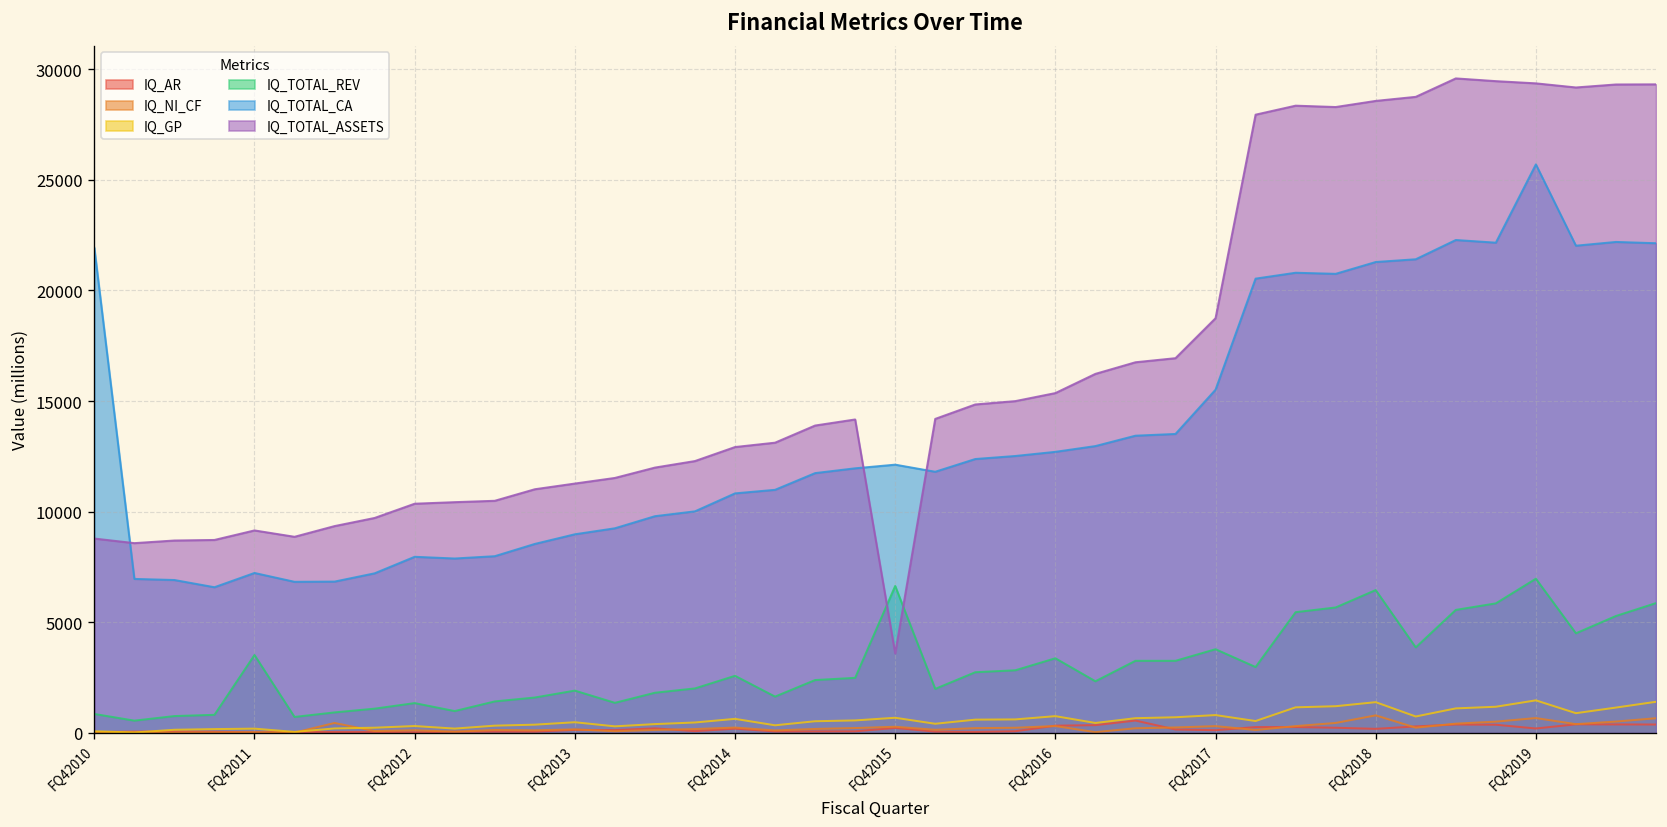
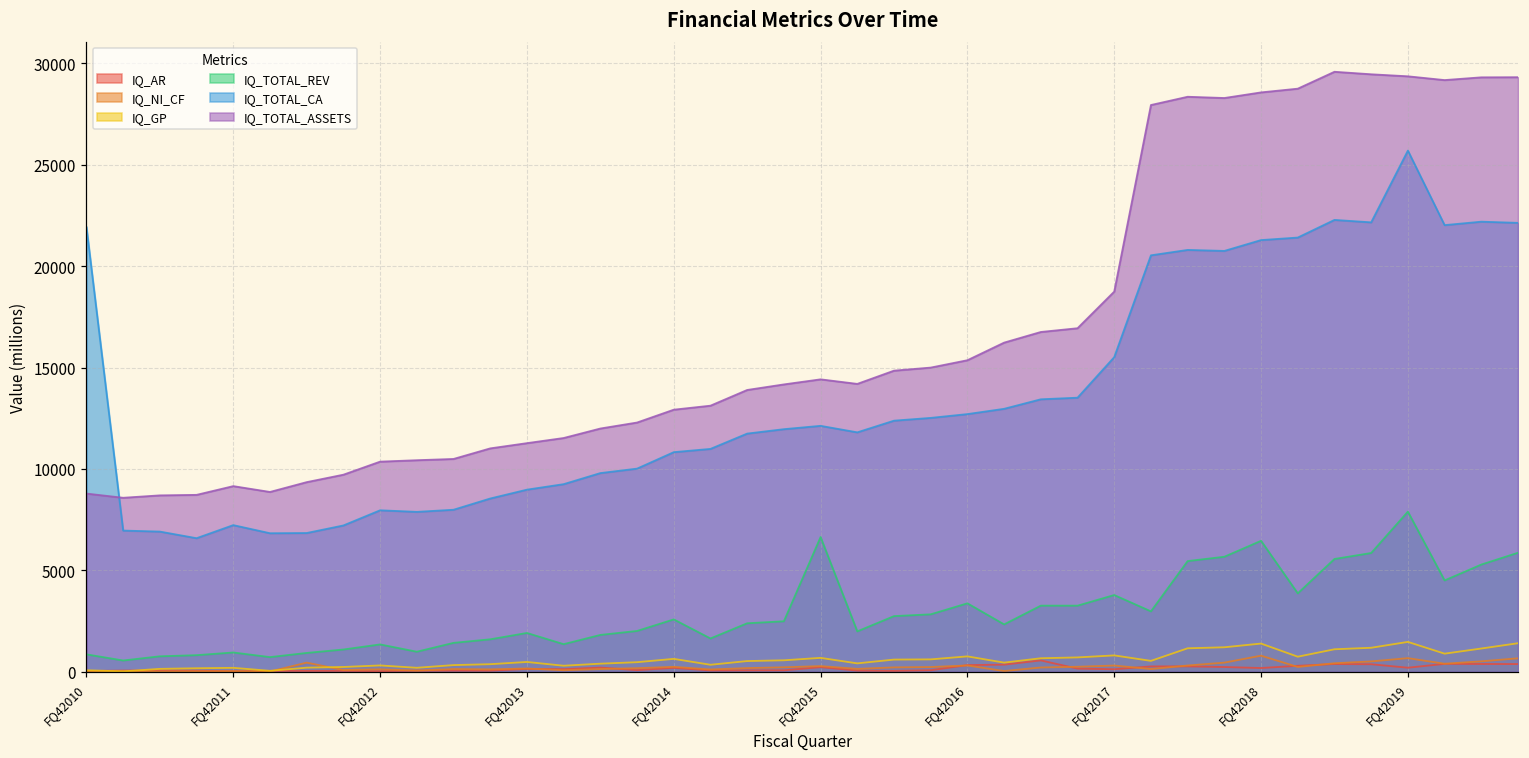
  {
    "IQ_GP": {
      "FQ42011": 200,
      "FQ42012": 300,
      "FQ42013": 500,
      "FQ42014": 600,
      "FQ42015": 700,
      "FQ42016": 800,
      "FQ42017": 800,
      "FQ42018": 1400,
      "FQ42019": 1500
    },
    "IQ_TOTAL_REV": {
      "FQ42010": 900,
-     "FQ42011": 3500,
+     "FQ42011": 1000,
      "FQ42012": 1400,
      "FQ42013": 1900,
      "FQ42014": 2600,
      "FQ42015": 6600,
      "FQ42016": 3400,
      "FQ42017": 3800,
      "FQ42018": 6500,
-     "FQ42019": 7000
+     "FQ42019": 7900
    },
    "IQ_TOTAL_CA": {
      "FQ42010": 21900,
      "FQ42011": 7200,
      "FQ42012": 8000,
      "FQ42013": 9000,
      "FQ42014": 10800,
      "FQ42015": 12100,
      "FQ42016": 12700,
      "FQ42017": 15500,
      "FQ42018": 21300,
      "FQ42019": 25700
    },
    "IQ_TOTAL_ASSETS": {
      "FQ42010": 8800,
      "FQ42011": 9200,
      "FQ42012": 10400,
      "FQ42013": 11300,
      "FQ42014": 12900,
-     "FQ42015": 3600,
+     "FQ42015": 14400,
      "FQ42016": 15400,
      "FQ42017": 18700,
      "FQ42018": 28600,
      "FQ42019": 29400
    }
  }
